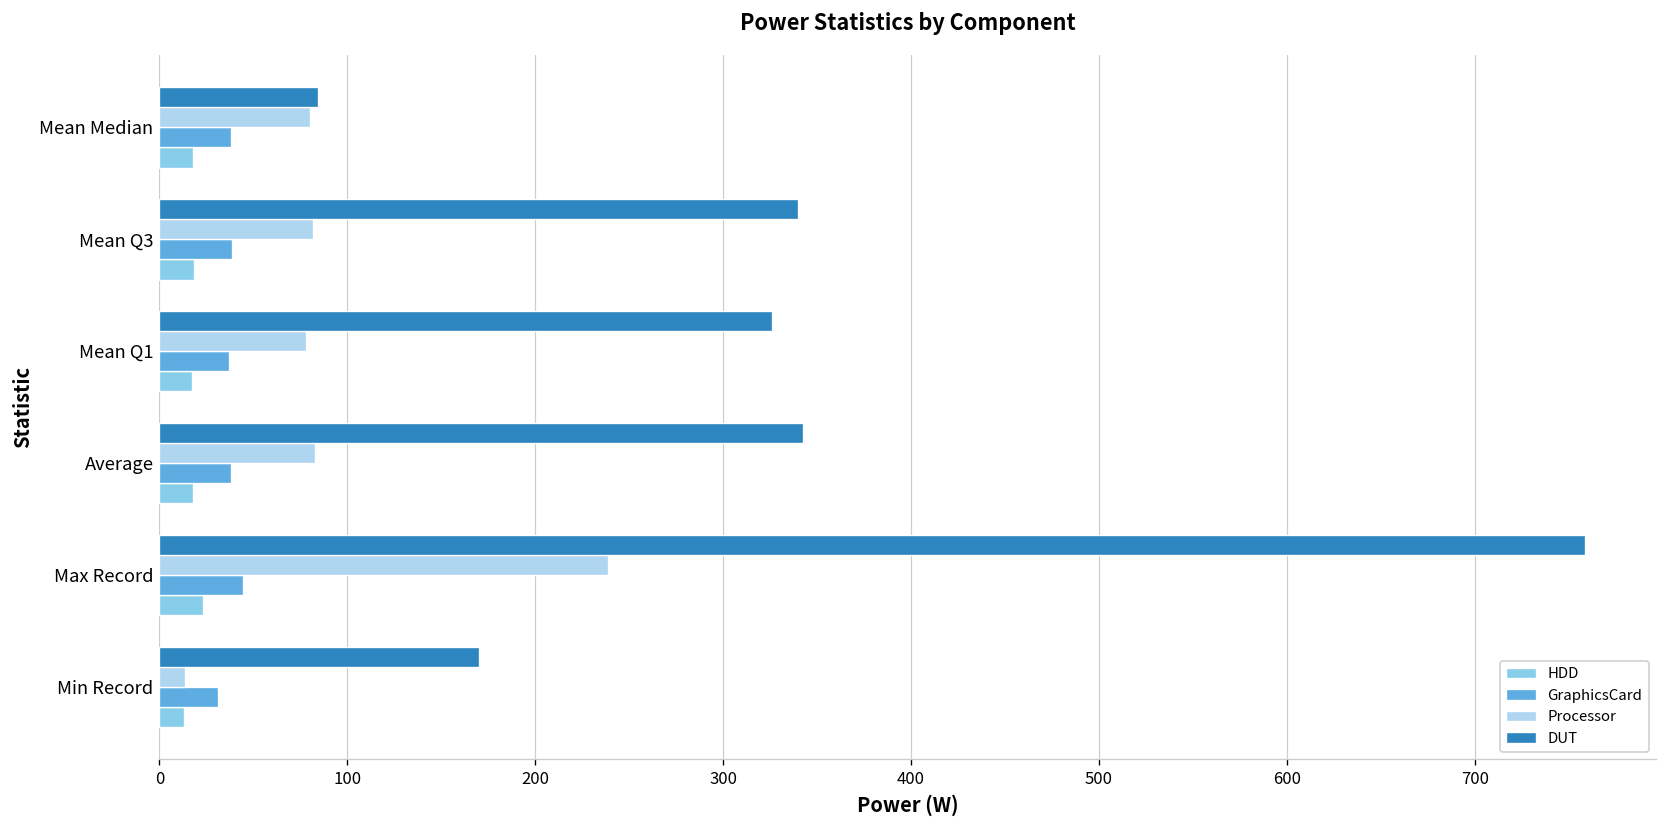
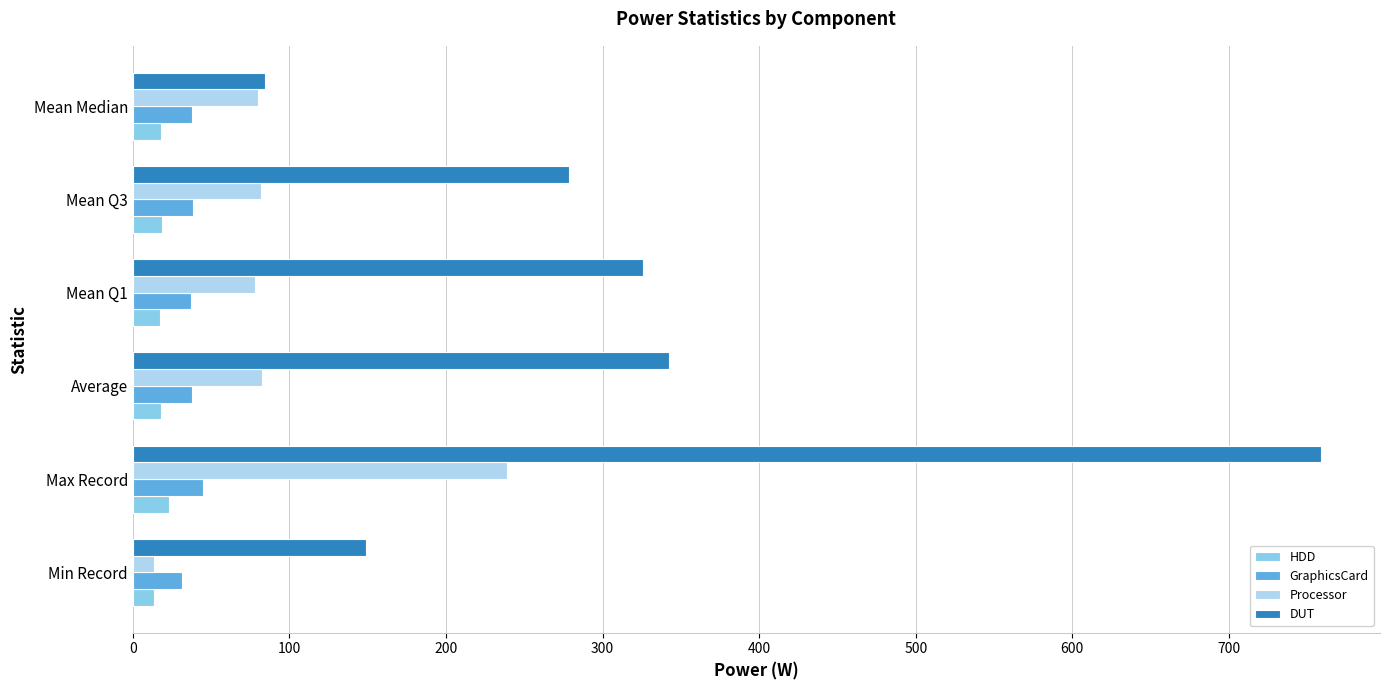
  {
    "DUT": {
      "Mean Median": 85,
-     "Mean Q3": 340,
+     "Mean Q3": 279,
      "Mean Q1": 326,
      "Average": 342,
      "Max Record": 759,
-     "Min Record": 170
+     "Min Record": 149
    }
  }
